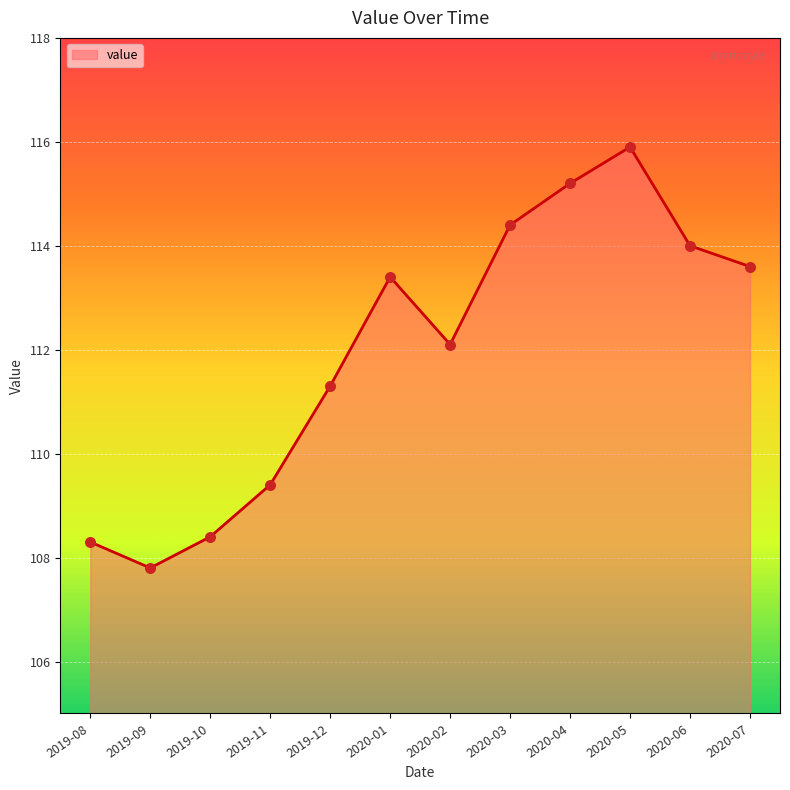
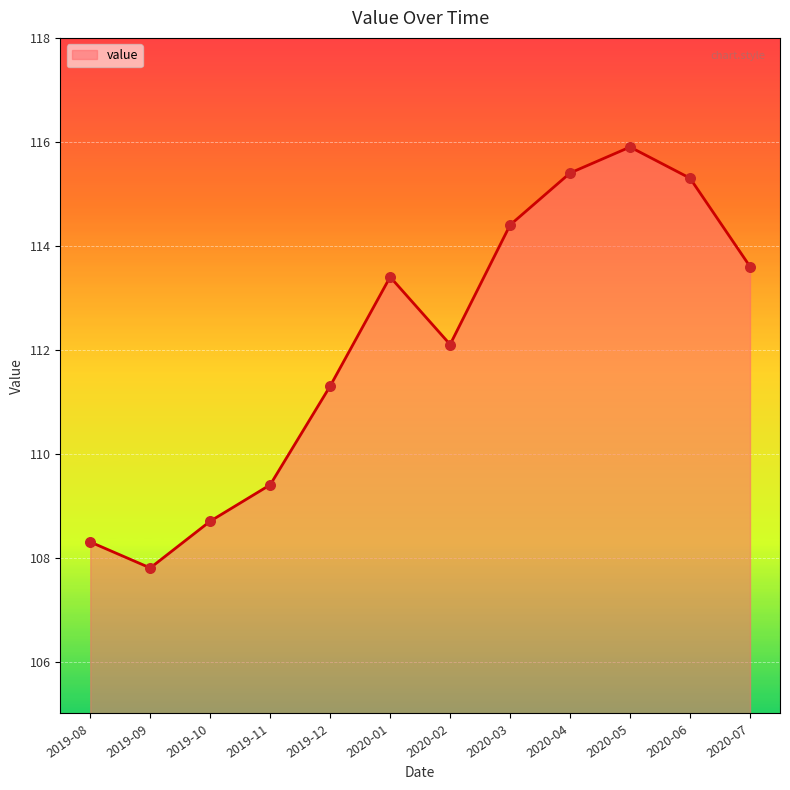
  {
    "2019-08": 108.3,
    "2019-09": 107.8,
-   "2019-10": 108.4,
+   "2019-10": 108.7,
    "2019-11": 109.4,
    "2019-12": 111.3,
    "2020-01": 113.4,
    "2020-02": 112.1,
    "2020-03": 114.4,
-   "2020-04": 115.2,
+   "2020-04": 115.4,
    "2020-05": 115.9,
-   "2020-06": 114.0,
+   "2020-06": 115.3,
    "2020-07": 113.6
  }
